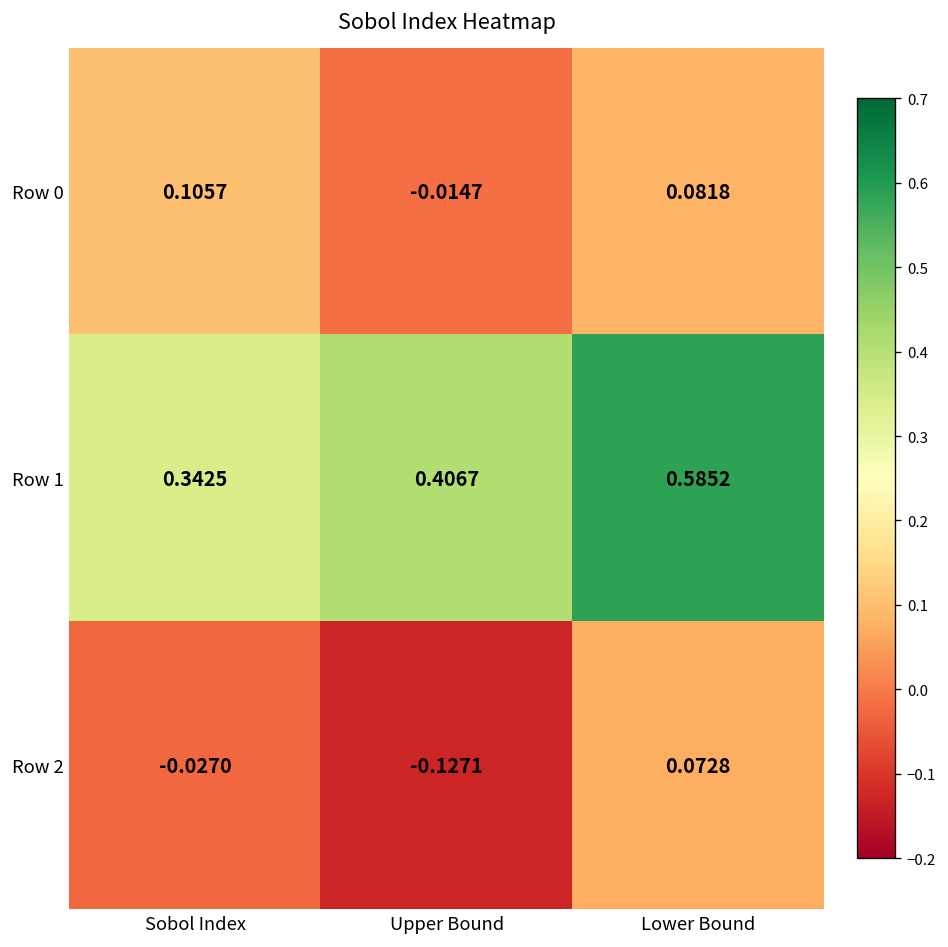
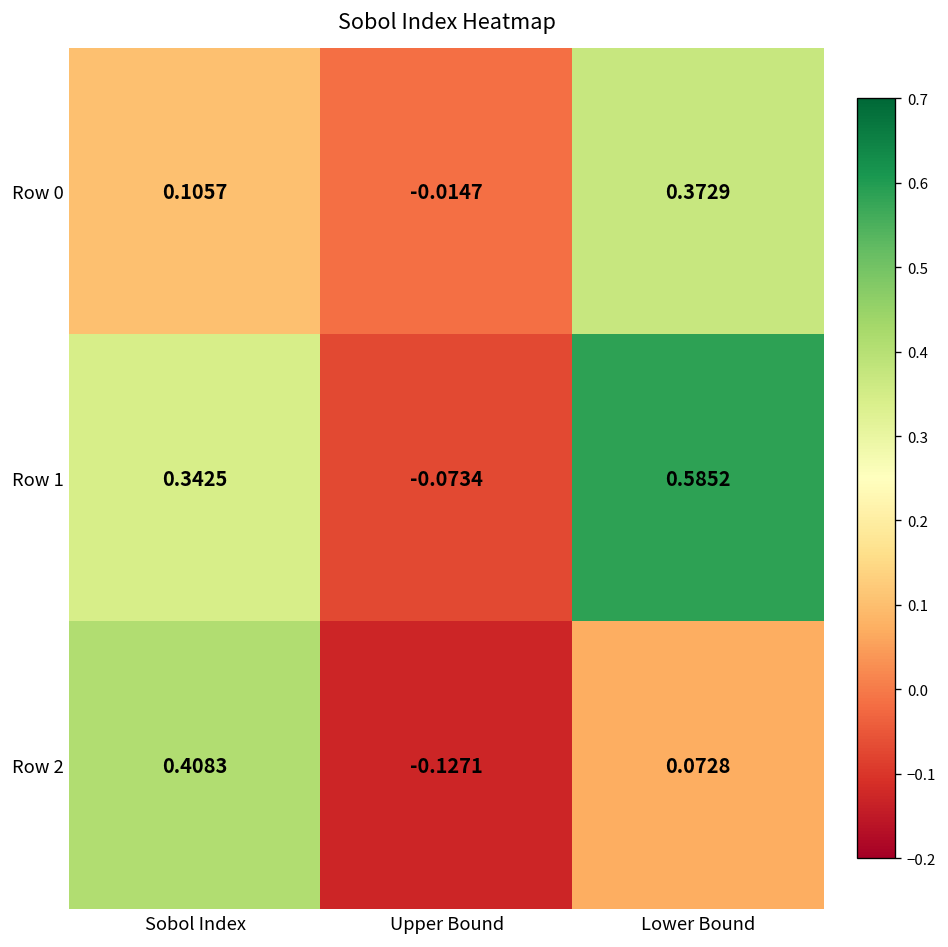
  {
    "Row 0": {
      "Sobol Index": 0.1057,
      "Upper Bound": -0.0147,
-     "Lower Bound": 0.0818
+     "Lower Bound": 0.3729
    },
    "Row 1": {
      "Sobol Index": 0.3425,
-     "Upper Bound": 0.4067,
+     "Upper Bound": -0.0734,
      "Lower Bound": 0.5852
    },
    "Row 2": {
-     "Sobol Index": -0.0270,
+     "Sobol Index": 0.4083,
      "Upper Bound": -0.1271,
      "Lower Bound": 0.0728
    }
  }
